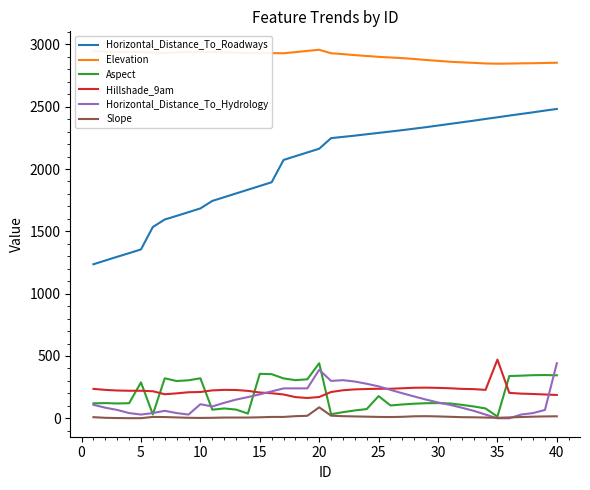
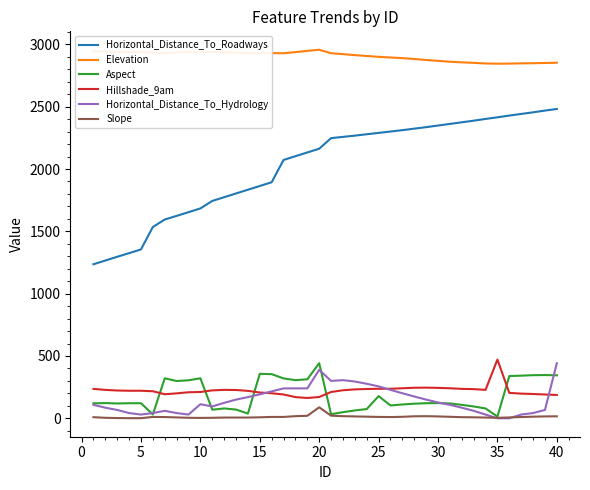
  {
    "Horizontal_Distance_To_Roadways": {
      "5": 1360,
      "10": 1680,
      "15": 1860,
      "20": 2160,
      "25": 2290,
      "30": 2350,
      "35": 2420,
      "40": 2480
    },
    "Elevation": {
      "20": 2960,
      "25": 2900,
      "30": 2870,
      "35": 2850,
      "40": 2850
    },
    "Aspect": {
-     "5": 290,
+     "5": 120,
      "10": 320,
      "15": 360,
      "20": 440,
      "25": 180,
      "40": 350
    },
    "Hillshade_9am": {
      "5": 220,
      "10": 210,
      "20": 170,
      "30": 240,
      "35": 470,
      "40": 190
    },
    "Horizontal_Distance_To_Hydrology": {
      "5": 30,
      "10": 110,
      "20": 390,
      "40": 440
    },
    "Slope": {
      "5": 0,
      "10": 0,
      "15": 10,
      "20": 90,
      "25": 10,
      "30": 20,
      "40": 20
    }
  }
